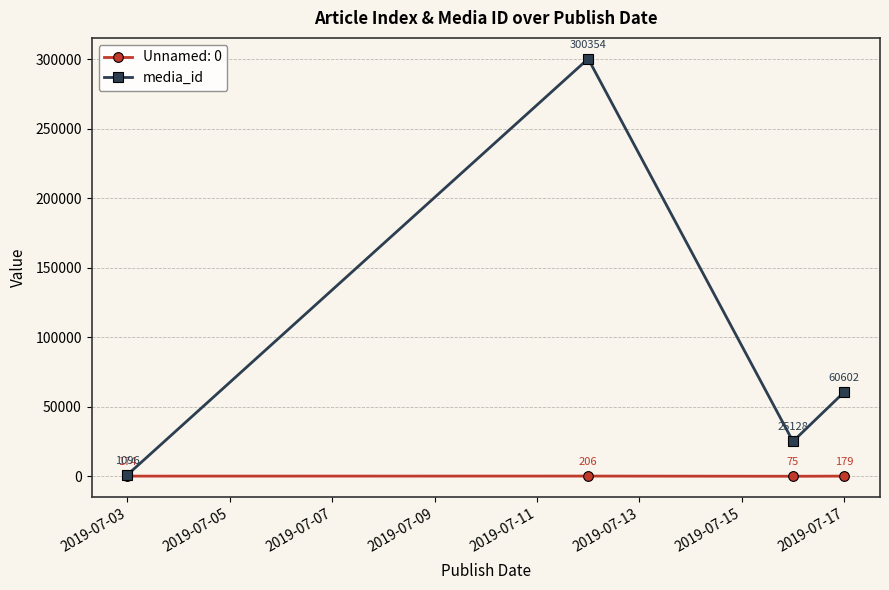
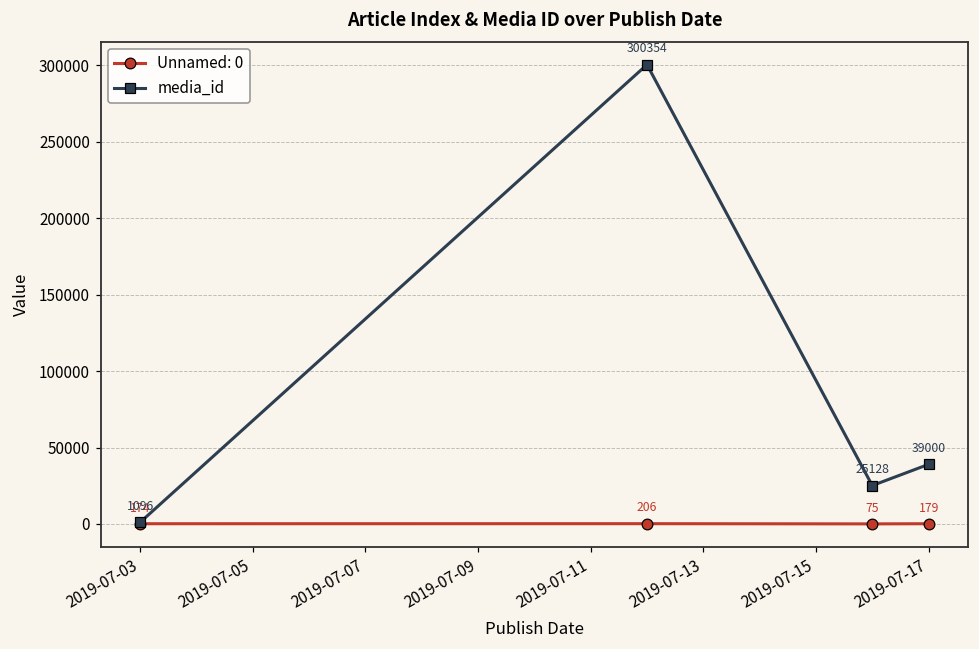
  {
    "Unnamed: 0": {
      "2019-07-17": 179
    },
    "media_id": {
-     "2019-07-17": 60602
+     "2019-07-17": 39000
    }
  }
